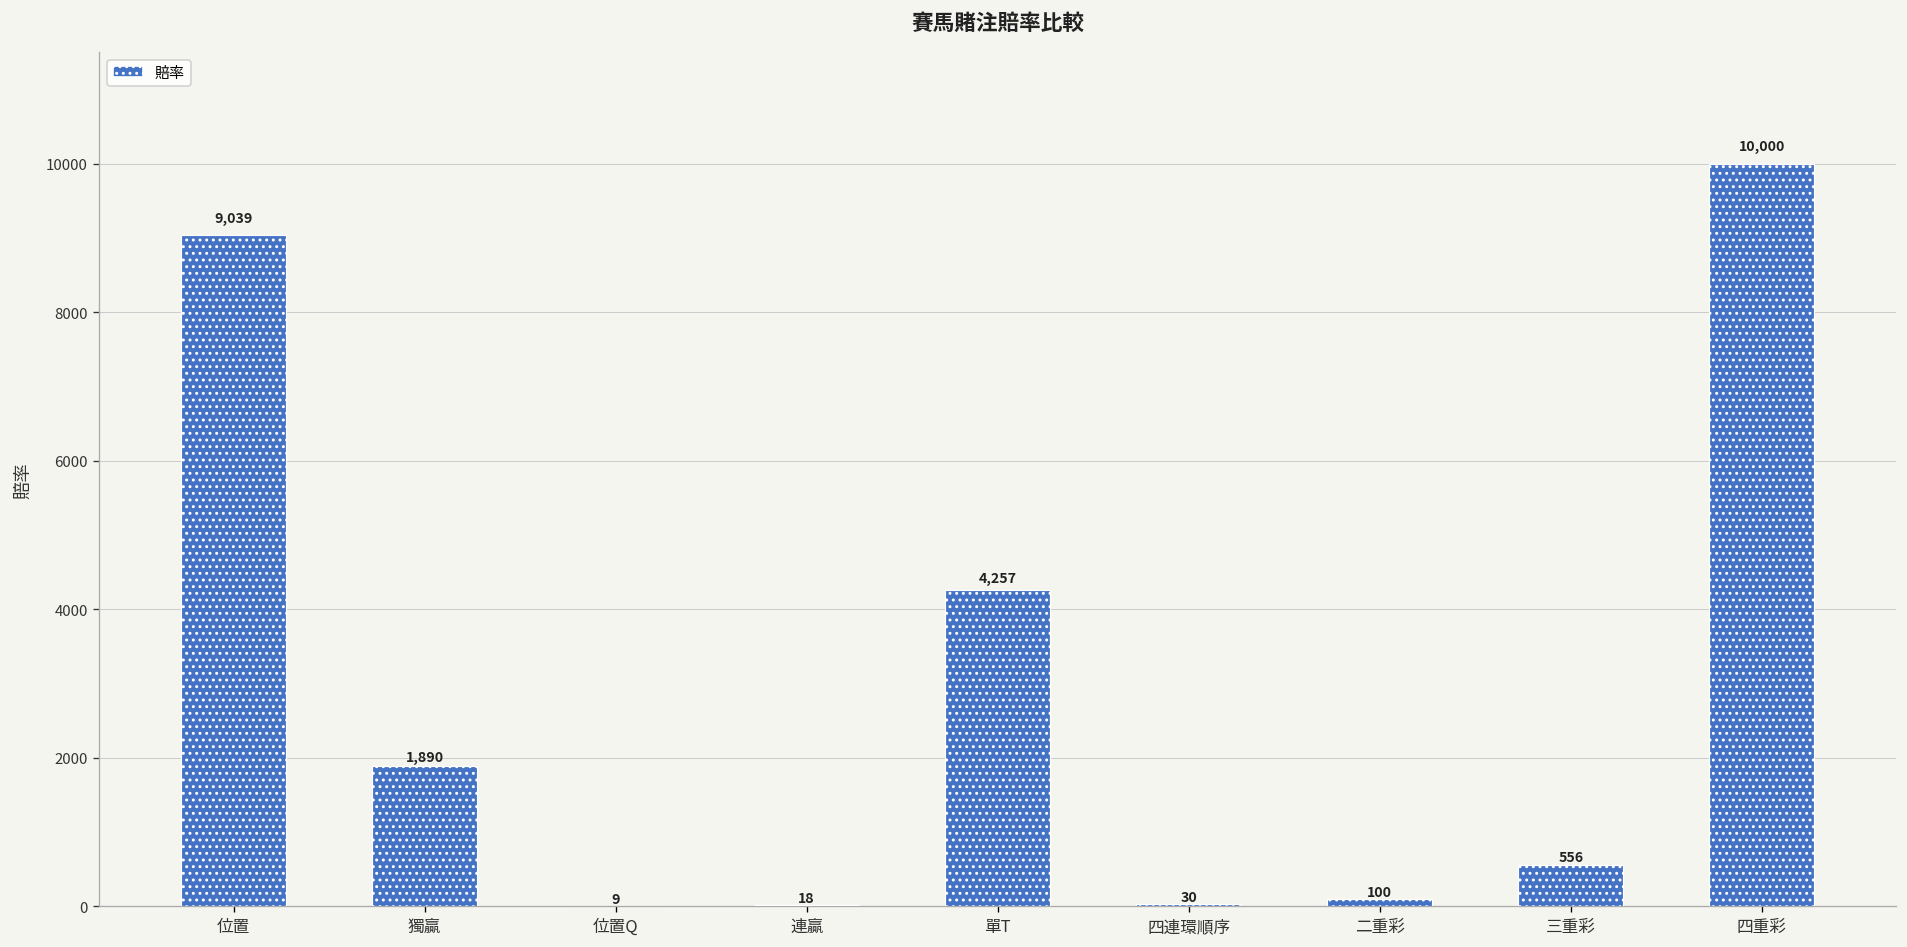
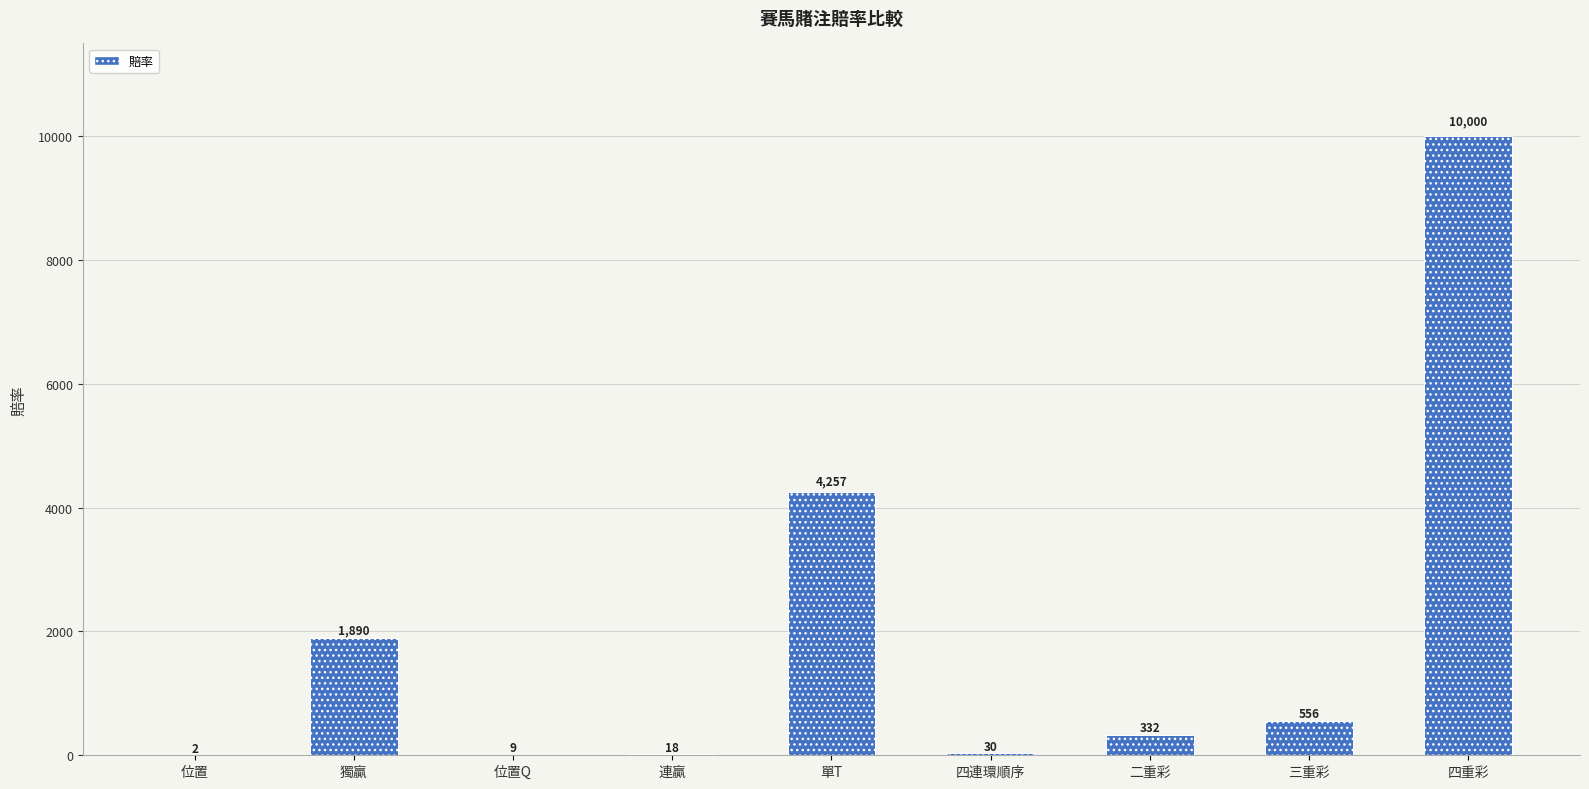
  {
-   "位置": "9,039",
+   "位置": "2",
    "獨贏": "1,890",
    "位置Q": "9",
    "連贏": "18",
    "單T": "4,257",
    "四連環順序": "30",
-   "二重彩": "100",
+   "二重彩": "332",
    "三重彩": "556",
    "四重彩": "10,000"
  }
